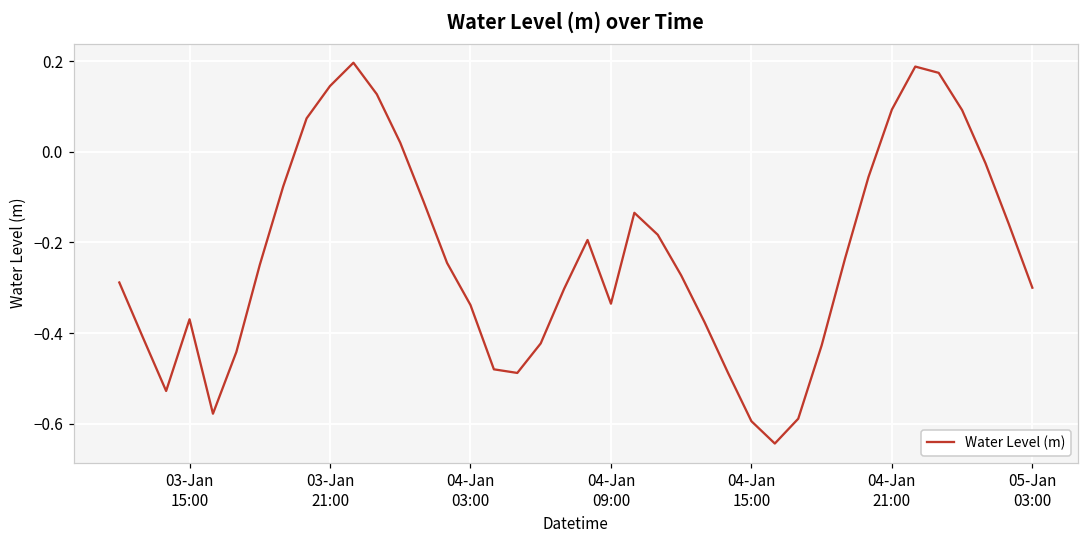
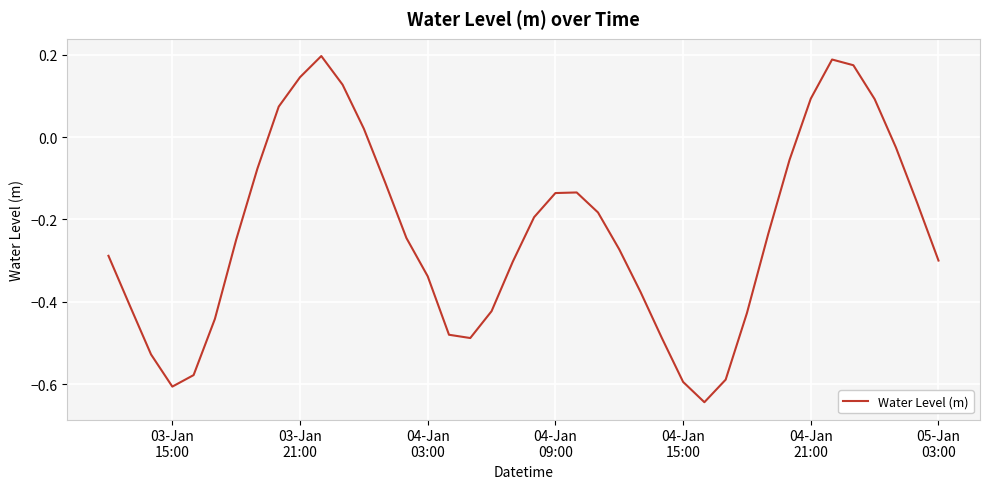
  {
-   "03-Jan 15:00": -0.37,
+   "03-Jan 15:00": -0.61,
    "03-Jan 21:00": 0.15,
    "04-Jan 03:00": -0.34,
-   "04-Jan 09:00": -0.34,
+   "04-Jan 09:00": -0.14,
    "04-Jan 15:00": -0.59,
    "04-Jan 21:00": 0.09,
    "05-Jan 03:00": -0.30
  }
